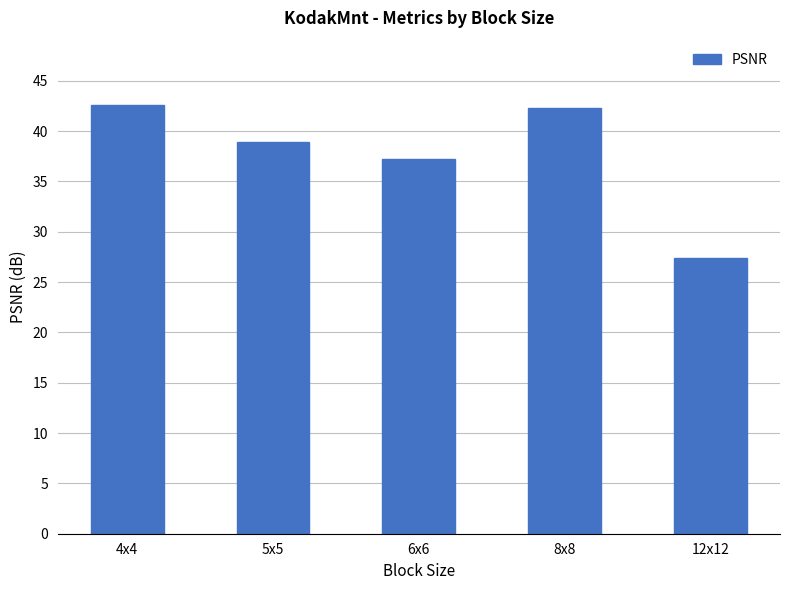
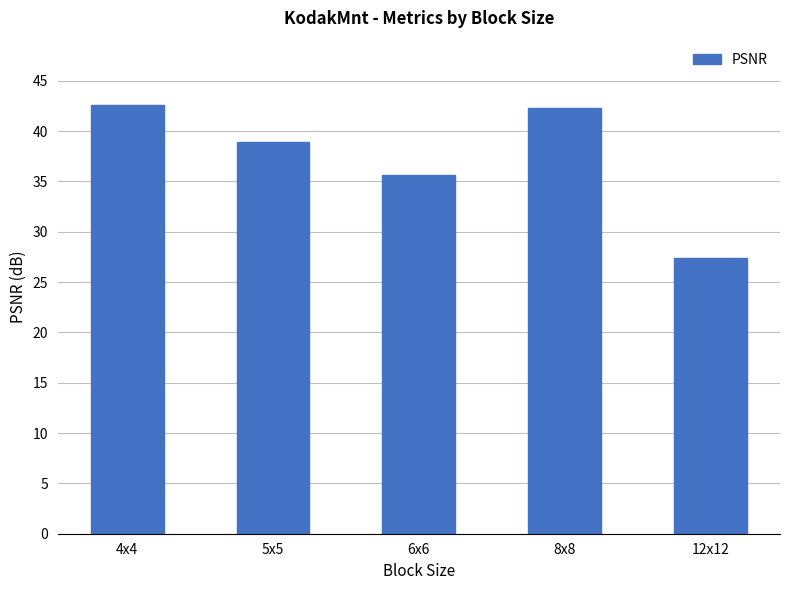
  {
    "4x4": 42.6,
    "5x5": 38.9,
-   "6x6": 37.3,
+   "6x6": 35.7,
    "8x8": 42.3,
    "12x12": 27.4
  }
